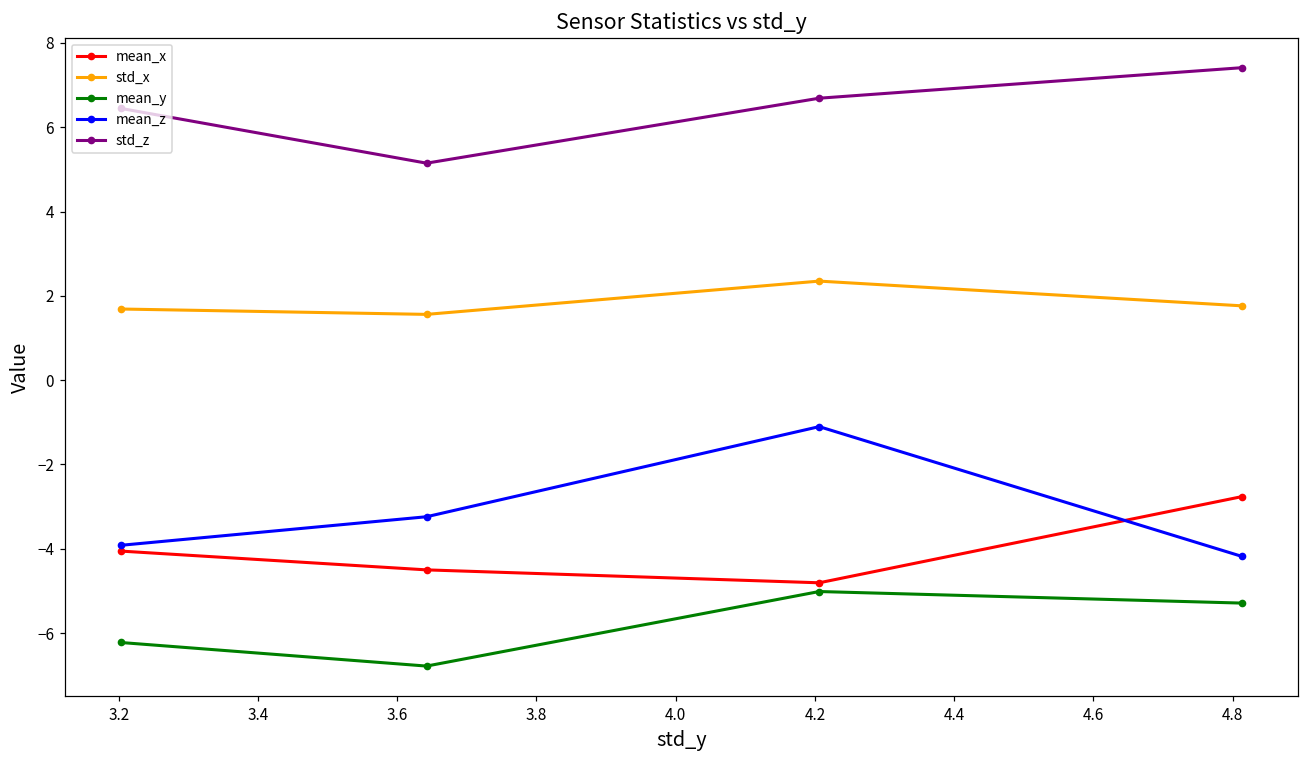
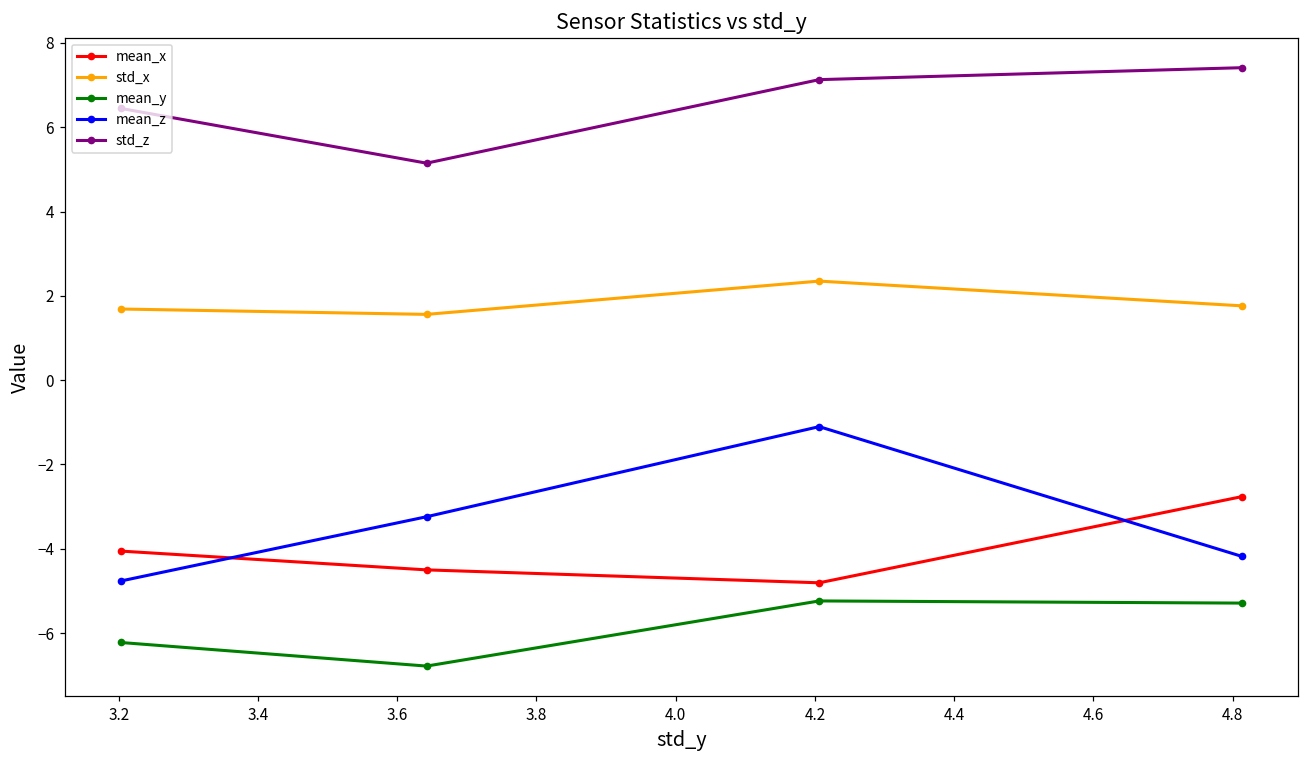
  {
    "mean_x": {
      "3.2": -4.1,
      "4.2": -4.8
    },
    "std_x": {
      "3.2": 1.7,
      "4.2": 2.3
    },
    "mean_y": {
      "3.2": -6.2,
-     "4.2": -5.0
+     "4.2": -5.2
    },
    "mean_z": {
-     "3.2": -3.9,
+     "3.2": -4.8,
      "4.2": -1.1
    },
    "std_z": {
-     "4.2": 6.7
+     "4.2": 7.1
    }
  }
